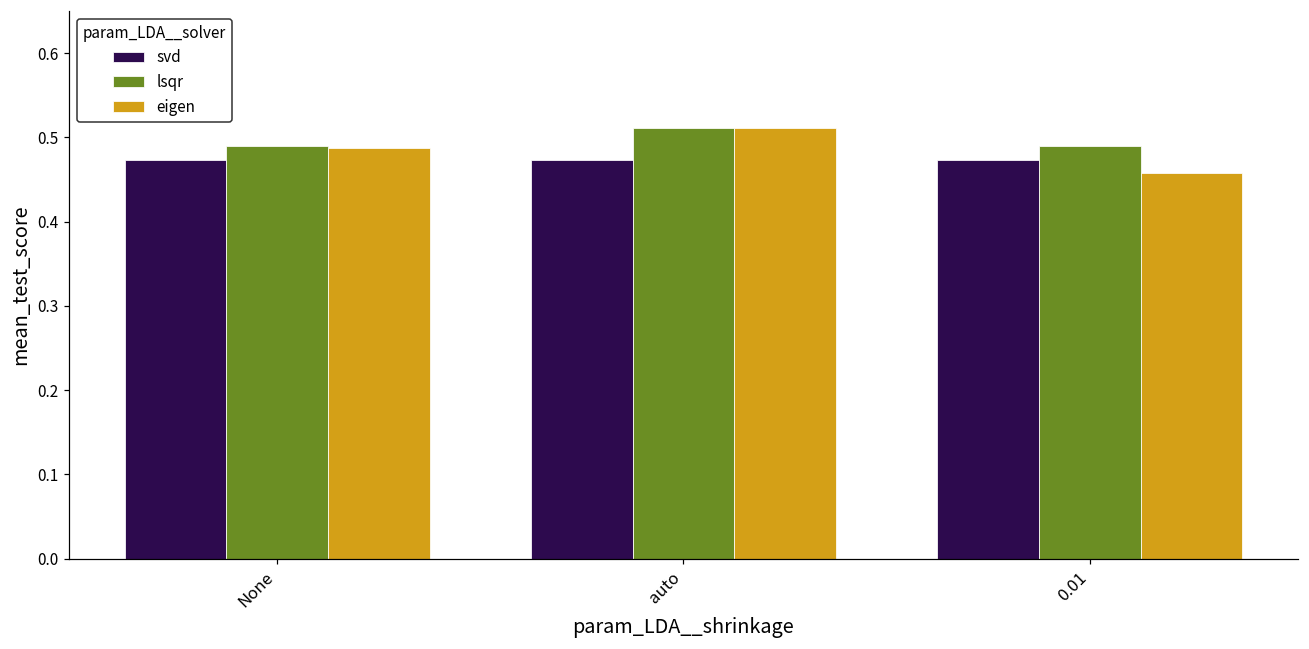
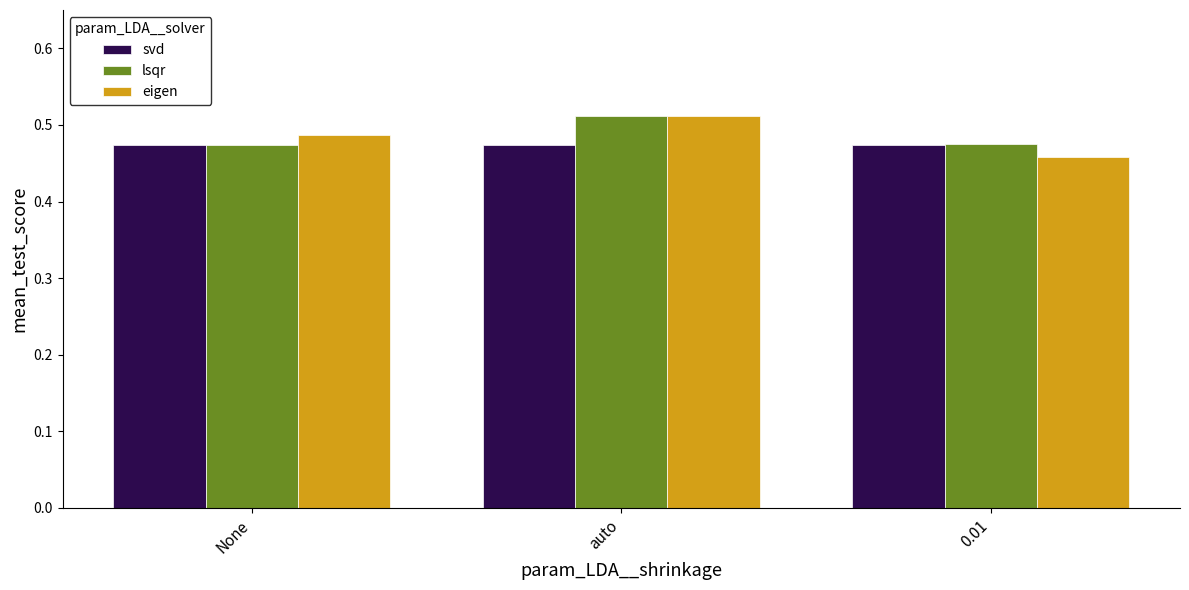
  {
    "svd": {
      "None": 0.47,
      "auto": 0.47,
      "0.01": 0.47
    },
    "lsqr": {
-     "None": 0.49,
+     "None": 0.47,
      "auto": 0.51,
-     "0.01": 0.49
+     "0.01": 0.47
    },
    "eigen": {
      "None": 0.49,
      "auto": 0.51,
      "0.01": 0.46
    }
  }
